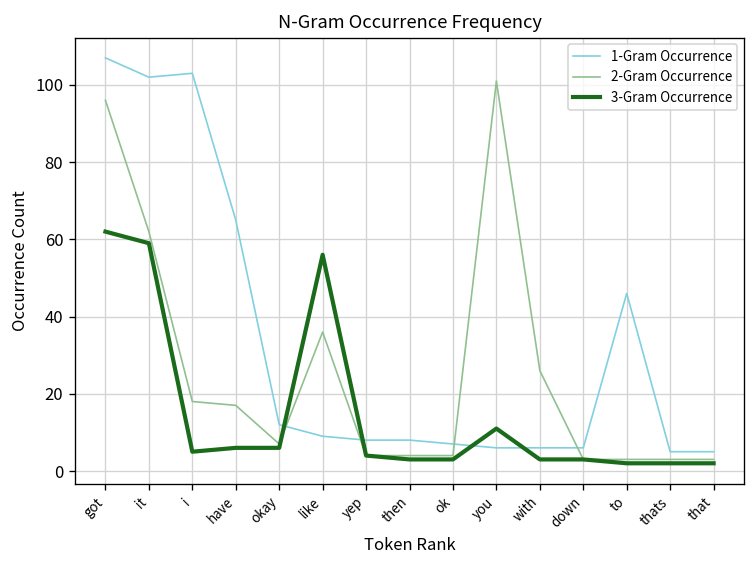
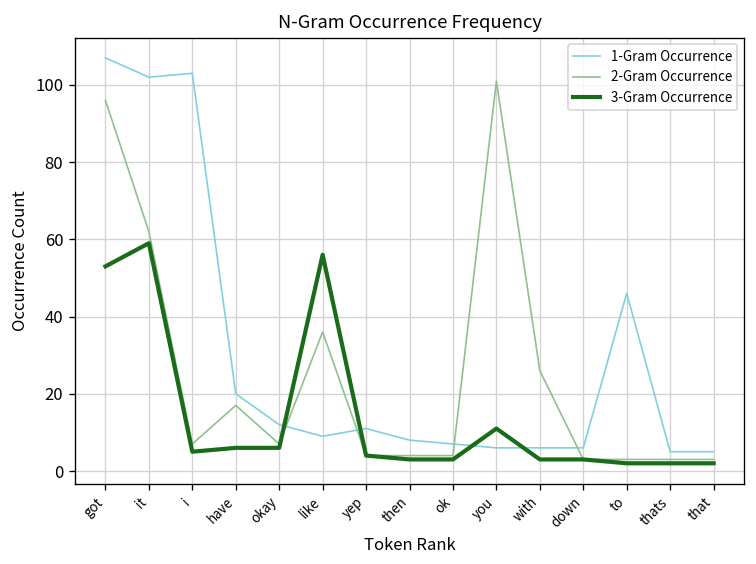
  {
    "1-Gram Occurrence": {
      "got": 107,
      "it": 102,
      "i": 103,
-     "have": 65,
+     "have": 20,
      "okay": 12,
      "like": 9,
-     "yep": 8,
+     "yep": 11,
      "then": 8,
      "ok": 7,
      "you": 6,
      "with": 6,
      "down": 6,
      "to": 46,
      "thats": 5,
      "that": 5
    },
    "2-Gram Occurrence": {
      "got": 96,
      "it": 62,
-     "i": 18,
+     "i": 7,
      "have": 17,
      "okay": 7,
      "like": 36,
      "then": 4,
      "ok": 4,
      "you": 101,
      "with": 26,
      "to": 3,
      "thats": 3,
      "that": 3
    },
    "3-Gram Occurrence": {
-     "got": 62,
+     "got": 53,
      "it": 59,
      "i": 5,
      "have": 6,
      "okay": 6,
      "like": 56,
      "then": 3,
      "ok": 3,
      "you": 11,
      "with": 3,
      "to": 2,
      "thats": 2,
      "that": 2
    }
  }
